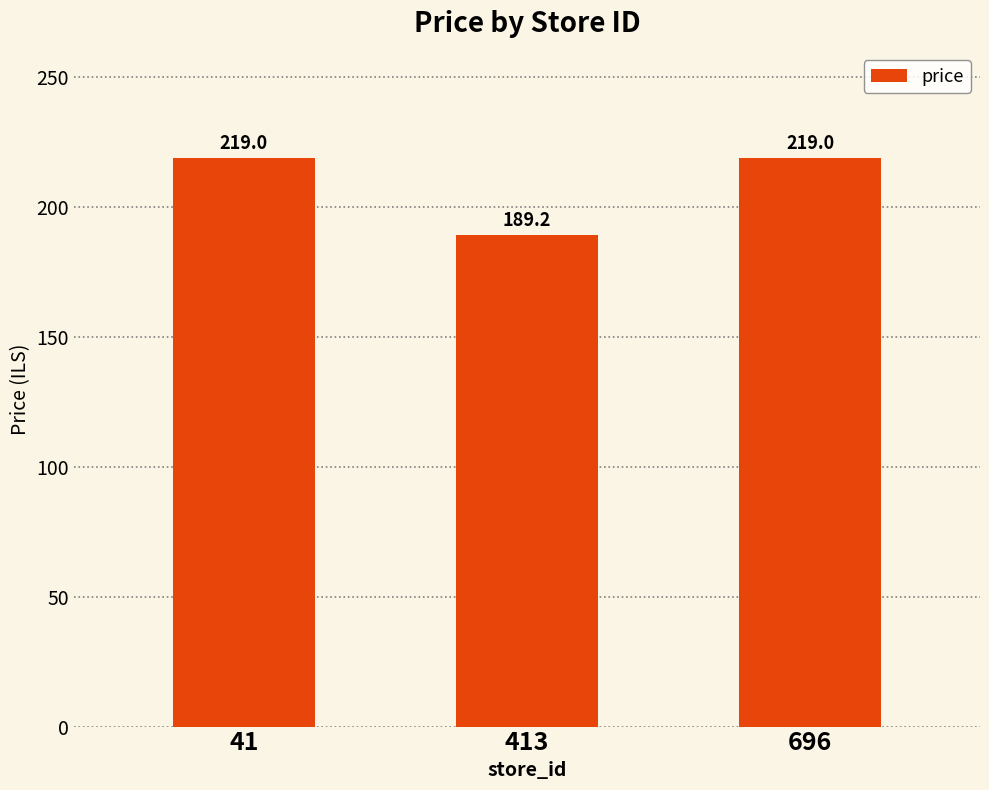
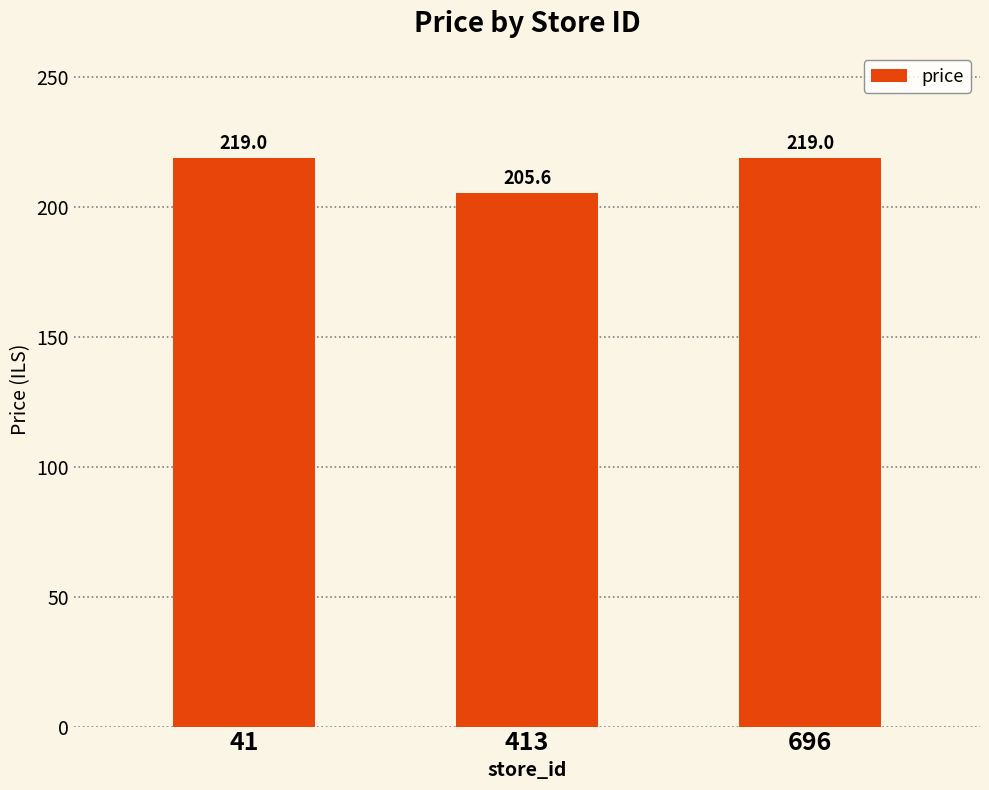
  {
    "41": 219.0,
-   "413": 189.2,
+   "413": 205.6,
    "696": 219.0
  }
